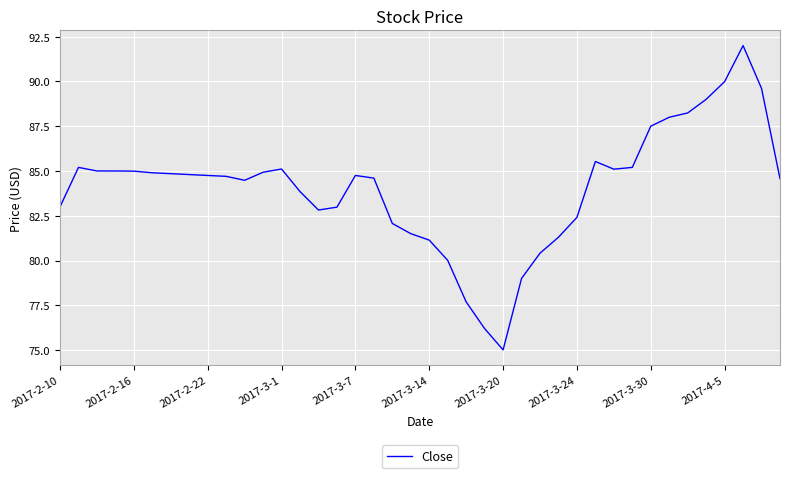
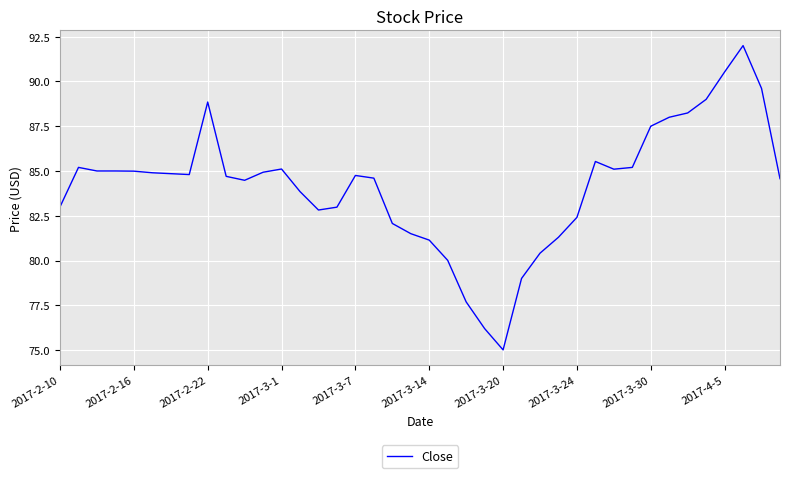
  {
    "2017-2-10": 83.0,
    "2017-2-16": 85.0,
-   "2017-2-22": 84.8,
+   "2017-2-22": 88.9,
    "2017-3-1": 85.1,
    "2017-3-7": 84.8,
    "2017-3-14": 81.1,
    "2017-3-20": 75.0,
    "2017-3-24": 82.4,
    "2017-3-30": 87.5,
-   "2017-4-5": 90.0
+   "2017-4-5": 90.5
  }
